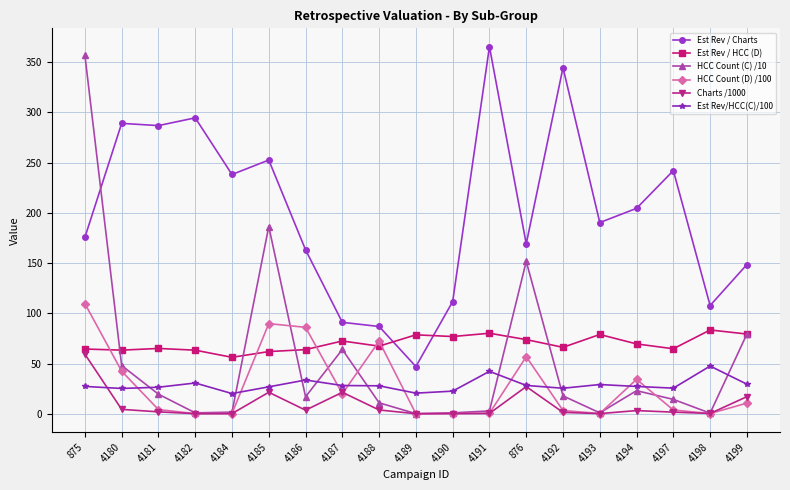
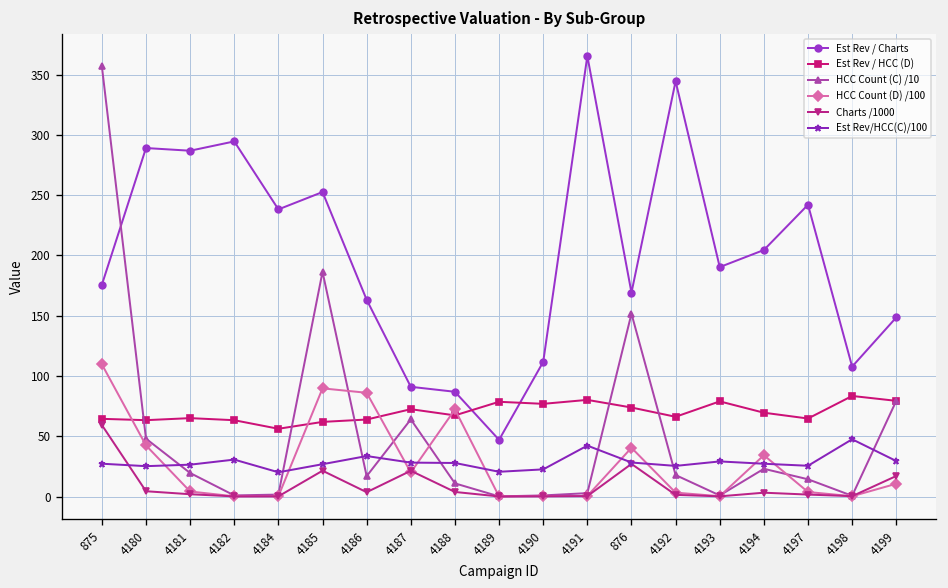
  {
    "HCC Count (D) /100": {
      "875": 110,
      "4180": 42,
      "4185": 90,
      "4186": 86,
      "4188": 72,
-     "876": 57,
+     "876": 40,
      "4194": 34,
      "4199": 11
    }
  }
